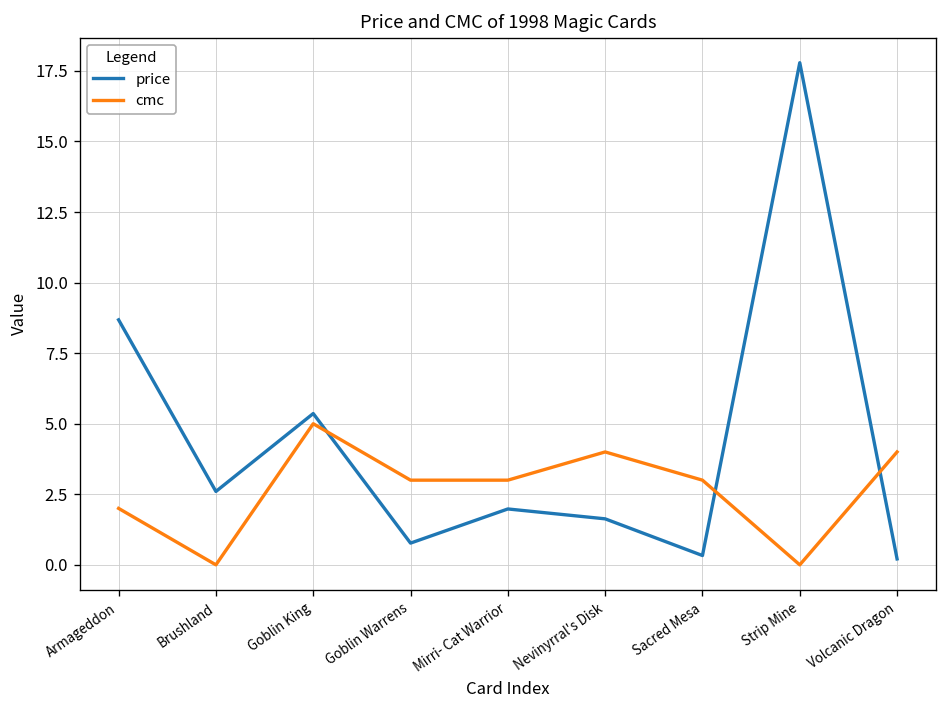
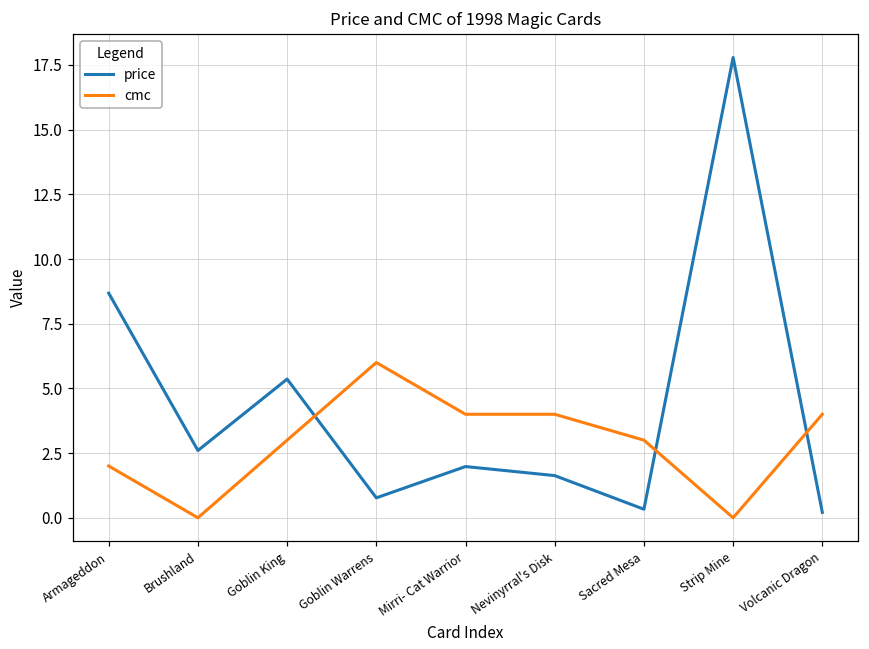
  {
    "price": {
      "Armageddon": 8.7,
      "Brushland": 2.6,
      "Goblin King": 5.4,
      "Goblin Warrens": 0.8,
      "Mirri- Cat Warrior": 2,
      "Nevinyrral's Disk": 1.6,
      "Sacred Mesa": 0.3,
      "Strip Mine": 17.8,
      "Volcanic Dragon": 0.2
    },
    "cmc": {
      "Armageddon": 2,
      "Brushland": 0,
-     "Goblin King": 5,
-     "Goblin Warrens": 3,
-     "Mirri- Cat Warrior": 3,
+     "Goblin King": 3,
+     "Goblin Warrens": 6,
+     "Mirri- Cat Warrior": 4,
      "Nevinyrral's Disk": 4,
      "Sacred Mesa": 3,
      "Strip Mine": 0,
      "Volcanic Dragon": 4
    }
  }
